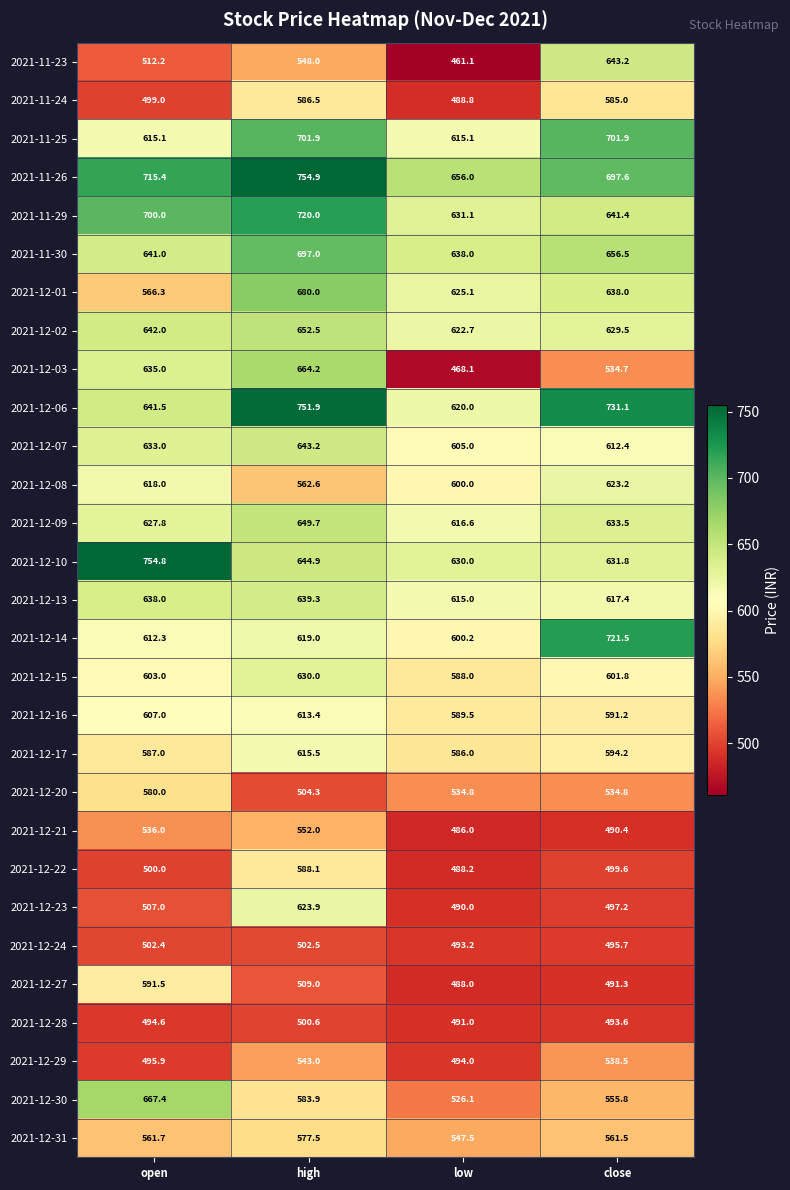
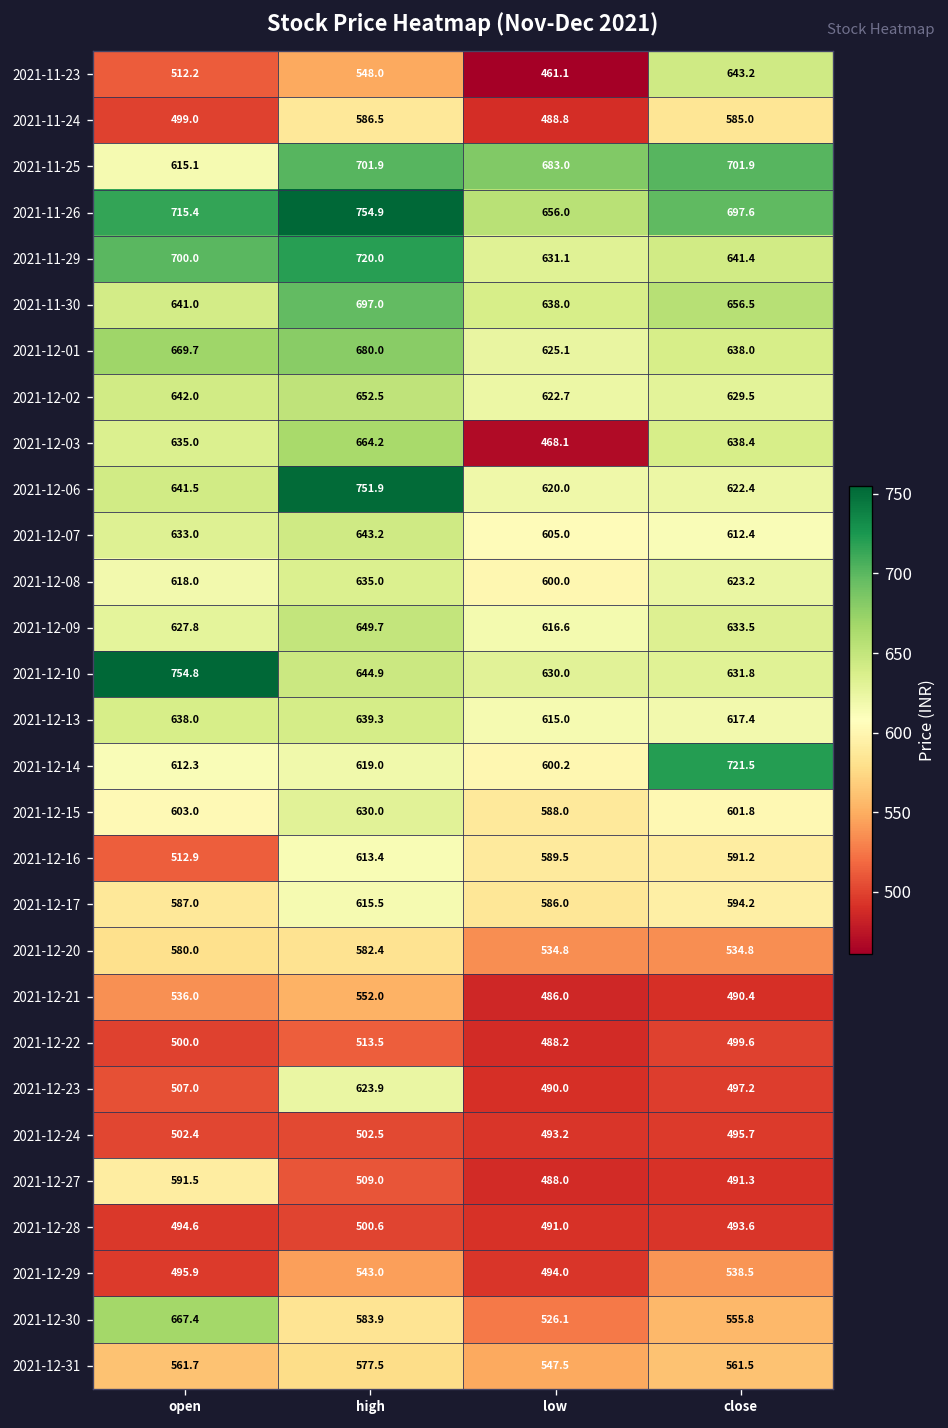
  {
    "2021-11-23": {
      "open": 512.2,
      "high": 548.0,
      "low": 461.1,
      "close": 643.2
    },
    "2021-11-24": {
      "open": 499.0,
      "high": 586.5,
      "low": 488.8,
      "close": 585.0
    },
    "2021-11-25": {
      "open": 615.1,
      "high": 701.9,
-     "low": 615.1,
+     "low": 683.0,
      "close": 701.9
    },
    "2021-11-26": {
      "open": 715.4,
      "high": 754.9,
      "low": 656.0,
      "close": 697.6
    },
    "2021-11-29": {
      "open": 700.0,
      "high": 720.0,
      "low": 631.1,
      "close": 641.4
    },
    "2021-11-30": {
      "open": 641.0,
      "high": 697.0,
      "low": 638.0,
      "close": 656.5
    },
    "2021-12-01": {
-     "open": 566.3,
+     "open": 669.7,
      "high": 680.0,
      "low": 625.1,
      "close": 638.0
    },
    "2021-12-02": {
      "open": 642.0,
      "high": 652.5,
      "low": 622.7,
      "close": 629.5
    },
    "2021-12-03": {
      "open": 635.0,
      "high": 664.2,
      "low": 468.1,
-     "close": 534.7
+     "close": 638.4
    },
    "2021-12-06": {
      "open": 641.5,
      "high": 751.9,
      "low": 620.0,
-     "close": 731.1
+     "close": 622.4
    },
    "2021-12-07": {
      "open": 633.0,
      "high": 643.2,
      "low": 605.0,
      "close": 612.4
    },
    "2021-12-08": {
      "open": 618.0,
-     "high": 562.6,
+     "high": 635.0,
      "low": 600.0,
      "close": 623.2
    },
    "2021-12-09": {
      "open": 627.8,
      "high": 649.7,
      "low": 616.6,
      "close": 633.5
    },
    "2021-12-10": {
      "open": 754.8,
      "high": 644.9,
      "low": 630.0,
      "close": 631.8
    },
    "2021-12-13": {
      "open": 638.0,
      "high": 639.3,
      "low": 615.0,
      "close": 617.4
    },
    "2021-12-14": {
      "open": 612.3,
      "high": 619.0,
      "low": 600.2,
      "close": 721.5
    },
    "2021-12-15": {
      "open": 603.0,
      "high": 630.0,
      "low": 588.0,
      "close": 601.8
    },
    "2021-12-16": {
-     "open": 607.0,
+     "open": 512.9,
      "high": 613.4,
      "low": 589.5,
      "close": 591.2
    },
    "2021-12-17": {
      "open": 587.0,
      "high": 615.5,
      "low": 586.0,
      "close": 594.2
    },
    "2021-12-20": {
      "open": 580.0,
-     "high": 504.3,
+     "high": 582.4,
      "low": 534.8,
      "close": 534.8
    },
    "2021-12-21": {
      "open": 536.0,
      "high": 552.0,
      "low": 486.0,
      "close": 490.4
    },
    "2021-12-22": {
      "open": 500.0,
-     "high": 588.1,
+     "high": 513.5,
      "low": 488.2,
      "close": 499.6
    },
    "2021-12-23": {
      "open": 507.0,
      "high": 623.9,
      "low": 490.0,
      "close": 497.2
    },
    "2021-12-24": {
      "open": 502.4,
      "high": 502.5,
      "low": 493.2,
      "close": 495.7
    },
    "2021-12-27": {
      "open": 591.5,
      "high": 509.0,
      "low": 488.0,
      "close": 491.3
    },
    "2021-12-28": {
      "open": 494.6,
      "high": 500.6,
      "low": 491.0,
      "close": 493.6
    },
    "2021-12-29": {
      "open": 495.9,
      "high": 543.0,
      "low": 494.0,
      "close": 538.5
    },
    "2021-12-30": {
      "open": 667.4,
      "high": 583.9,
      "low": 526.1,
      "close": 555.8
    },
    "2021-12-31": {
      "open": 561.7,
      "high": 577.5,
      "low": 547.5,
      "close": 561.5
    }
  }
